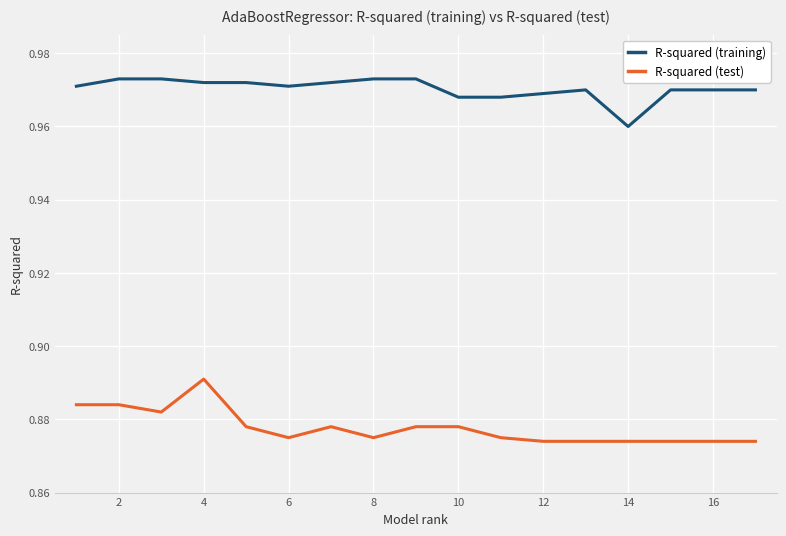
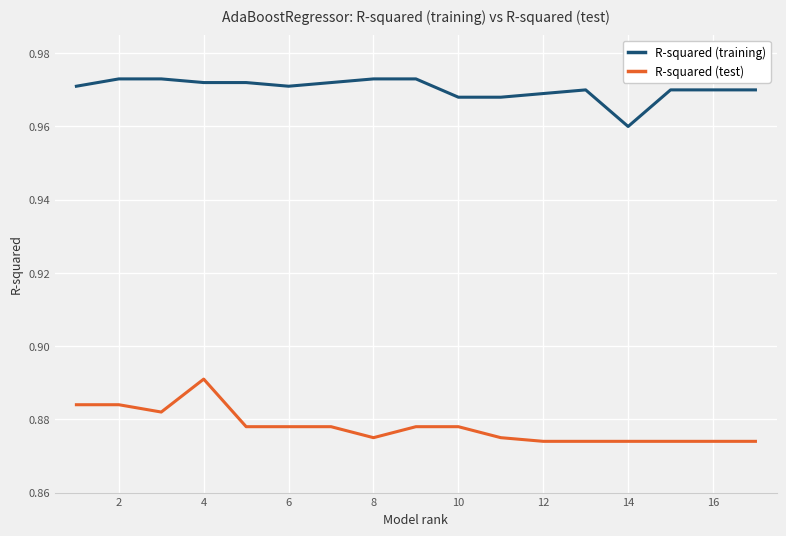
  {
    "R-squared (training)": {
      "2": 0.973,
      "4": 0.972,
      "6": 0.971,
      "8": 0.973,
      "10": 0.968,
      "12": 0.969,
      "14": 0.960,
      "16": 0.970
    },
    "R-squared (test)": {
      "2": 0.884,
      "4": 0.891,
-     "6": 0.875,
+     "6": 0.878,
      "8": 0.875,
      "10": 0.878,
      "12": 0.874,
      "14": 0.874,
      "16": 0.874
    }
  }
